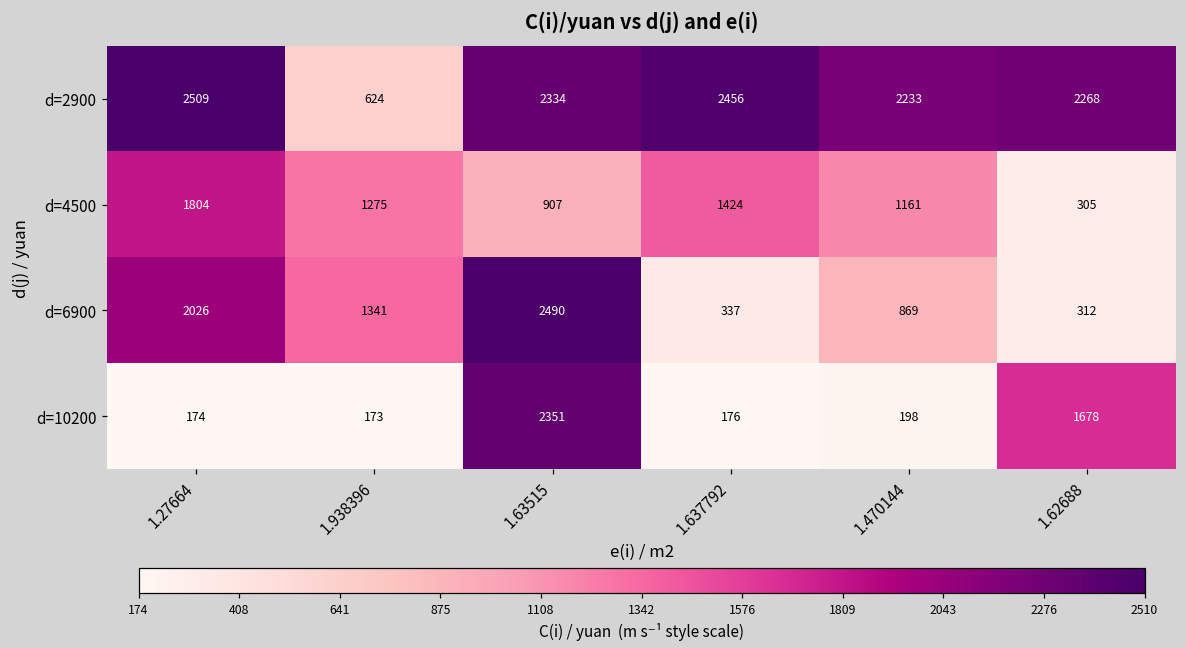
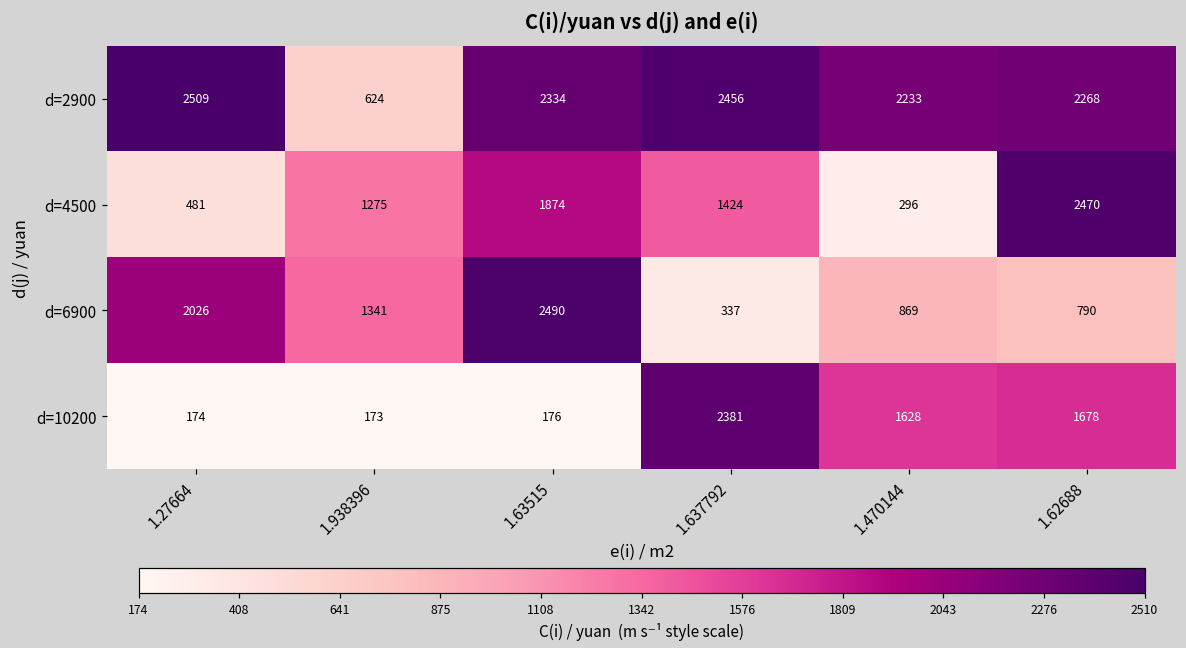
  {
    "d=2900": {
      "1.27664": 2509,
      "1.938396": 624,
      "1.63515": 2334,
      "1.637792": 2456,
      "1.470144": 2233,
      "1.62688": 2268
    },
    "d=4500": {
-     "1.27664": 1804,
+     "1.27664": 481,
      "1.938396": 1275,
-     "1.63515": 907,
+     "1.63515": 1874,
      "1.637792": 1424,
-     "1.470144": 1161,
-     "1.62688": 305
+     "1.470144": 296,
+     "1.62688": 2470
    },
    "d=6900": {
      "1.27664": 2026,
      "1.938396": 1341,
      "1.63515": 2490,
      "1.637792": 337,
      "1.470144": 869,
-     "1.62688": 312
+     "1.62688": 790
    },
    "d=10200": {
      "1.27664": 174,
      "1.938396": 173,
-     "1.63515": 2351,
-     "1.637792": 176,
-     "1.470144": 198,
+     "1.63515": 176,
+     "1.637792": 2381,
+     "1.470144": 1628,
      "1.62688": 1678
    }
  }
